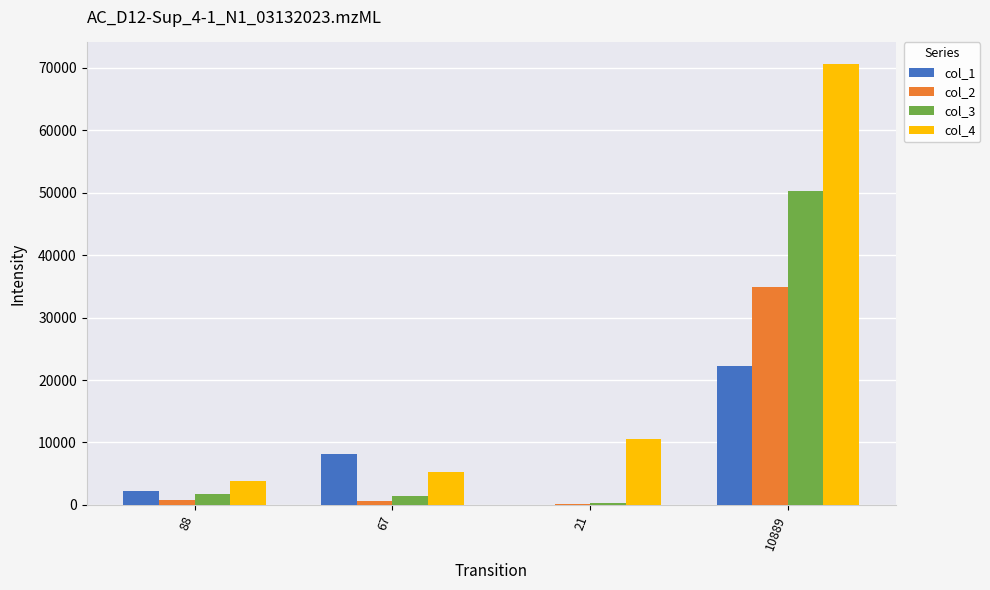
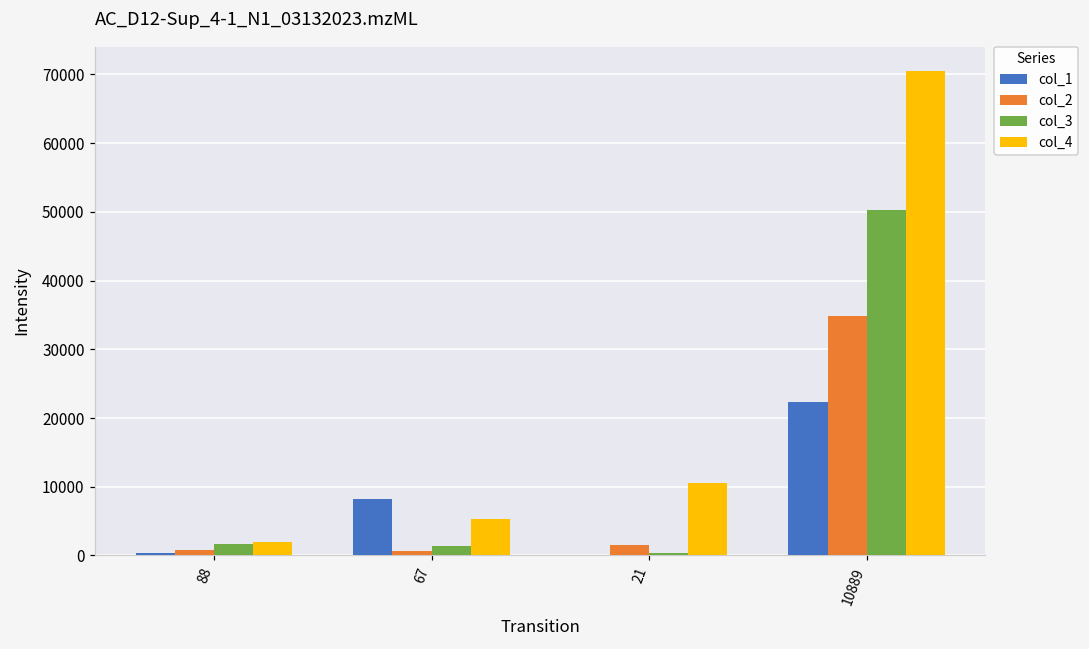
  {
    "col_1": {
-     "88": 2000,
+     "88": 0,
      "67": 8000,
      "10889": 22000
    },
    "col_2": {
      "88": 1000,
      "67": 1000,
-     "21": 0,
+     "21": 1000,
      "10889": 35000
    },
    "col_3": {
      "88": 2000,
      "67": 1000,
      "10889": 50000
    },
    "col_4": {
-     "88": 4000,
+     "88": 2000,
      "67": 5000,
      "21": 11000,
      "10889": 71000
    }
  }
